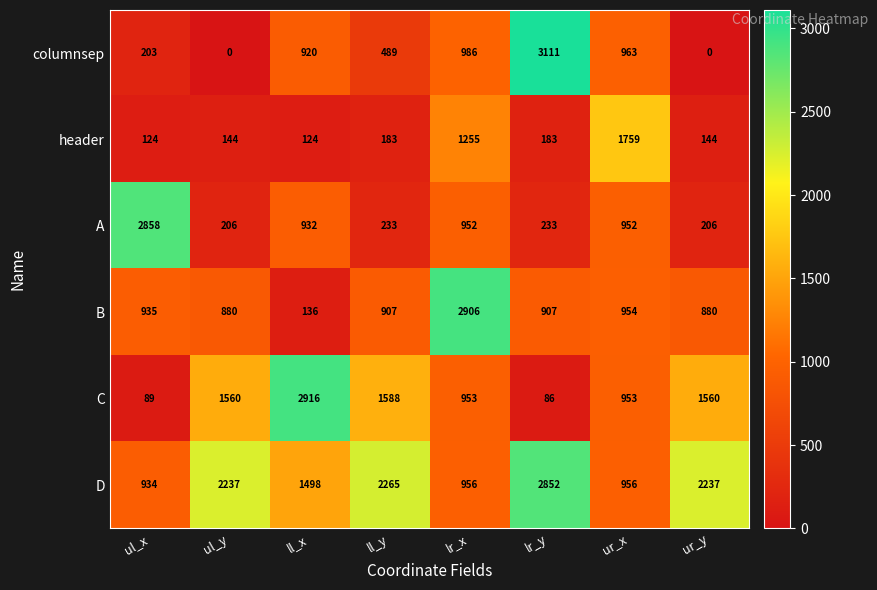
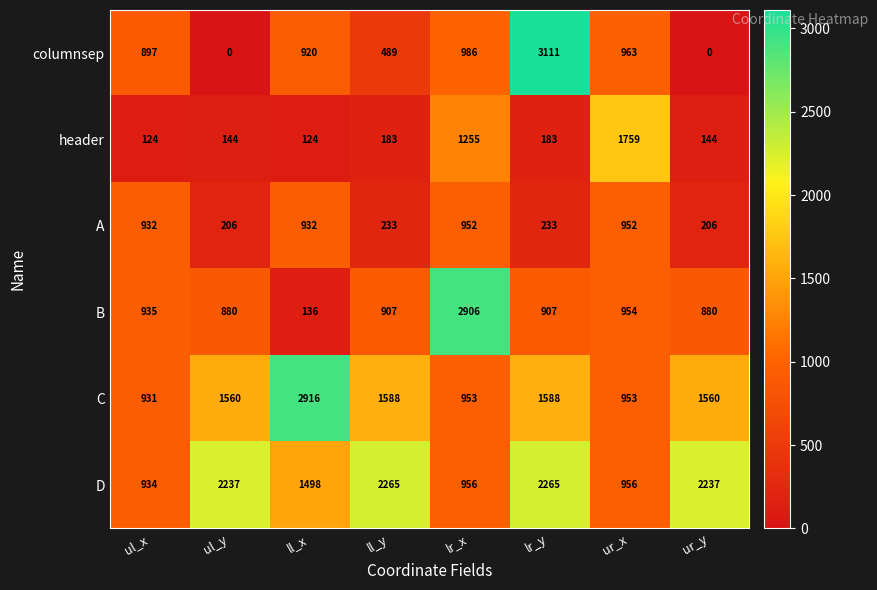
  {
    "columnsep": {
-     "ul_x": 203,
+     "ul_x": 897,
      "ul_y": 0,
      "ll_x": 920,
      "ll_y": 489,
      "lr_x": 986,
      "lr_y": 3111,
      "ur_x": 963,
      "ur_y": 0
    },
    "header": {
      "ul_x": 124,
      "ul_y": 144,
      "ll_x": 124,
      "ll_y": 183,
      "lr_x": 1255,
      "lr_y": 183,
      "ur_x": 1759,
      "ur_y": 144
    },
    "A": {
-     "ul_x": 2858,
+     "ul_x": 932,
      "ul_y": 206,
      "ll_x": 932,
      "ll_y": 233,
      "lr_x": 952,
      "lr_y": 233,
      "ur_x": 952,
      "ur_y": 206
    },
    "B": {
      "ul_x": 935,
      "ul_y": 880,
      "ll_x": 136,
      "ll_y": 907,
      "lr_x": 2906,
      "lr_y": 907,
      "ur_x": 954,
      "ur_y": 880
    },
    "C": {
-     "ul_x": 89,
+     "ul_x": 931,
      "ul_y": 1560,
      "ll_x": 2916,
      "ll_y": 1588,
      "lr_x": 953,
-     "lr_y": 86,
+     "lr_y": 1588,
      "ur_x": 953,
      "ur_y": 1560
    },
    "D": {
      "ul_x": 934,
      "ul_y": 2237,
      "ll_x": 1498,
      "ll_y": 2265,
      "lr_x": 956,
-     "lr_y": 2852,
+     "lr_y": 2265,
      "ur_x": 956,
      "ur_y": 2237
    }
  }
